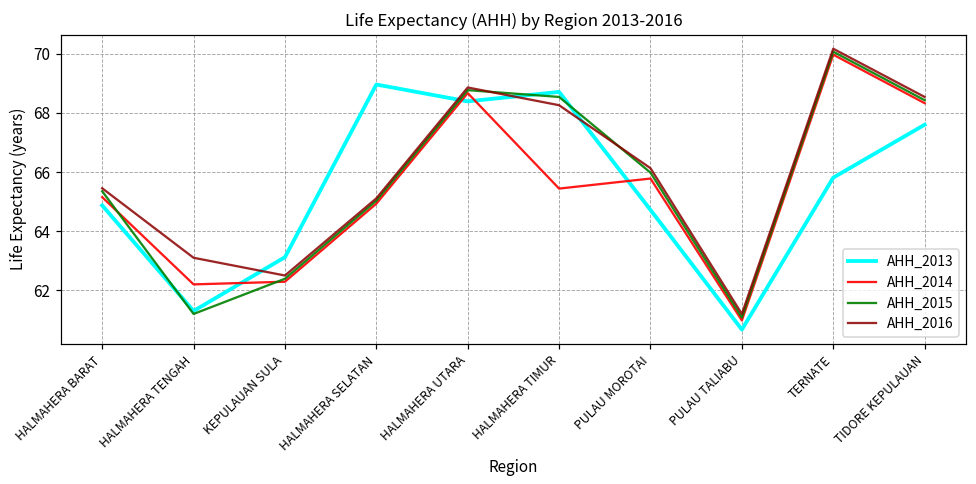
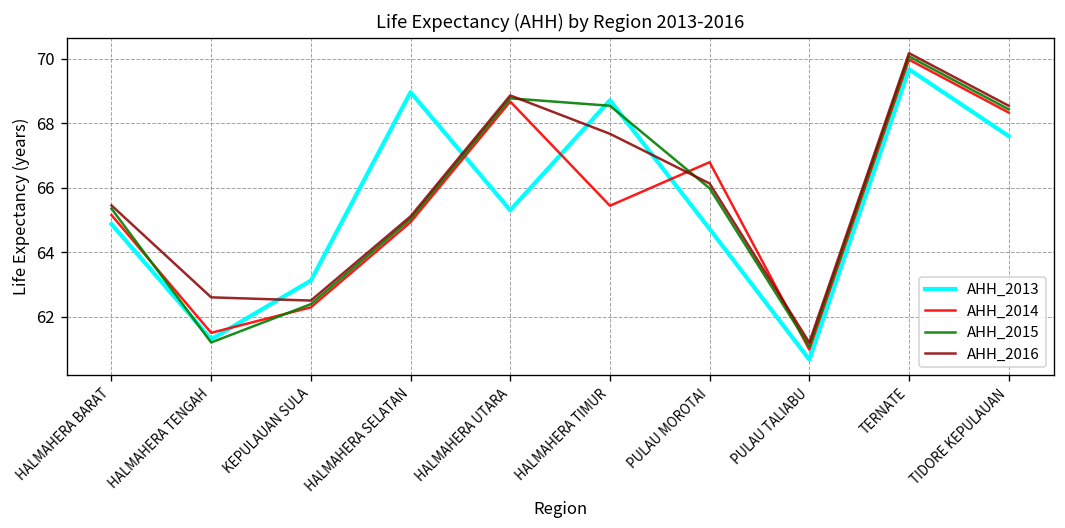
  {
    "AHH_2013": {
      "HALMAHERA BARAT": 64.9,
      "HALMAHERA TENGAH": 61.3,
      "KEPULAUAN SULA": 63.1,
      "HALMAHERA SELATAN": 69.0,
-     "HALMAHERA UTARA": 68.4,
+     "HALMAHERA UTARA": 65.3,
      "HALMAHERA TIMUR": 68.7,
      "PULAU MOROTAI": 64.7,
      "PULAU TALIABU": 60.7,
-     "TERNATE": 65.8,
+     "TERNATE": 69.7,
      "TIDORE KEPULAUAN": 67.6
    },
    "AHH_2014": {
      "HALMAHERA BARAT": 65.2,
-     "HALMAHERA TENGAH": 62.2,
+     "HALMAHERA TENGAH": 61.5,
      "KEPULAUAN SULA": 62.3,
      "HALMAHERA SELATAN": 64.9,
      "HALMAHERA UTARA": 68.7,
      "HALMAHERA TIMUR": 65.4,
-     "PULAU MOROTAI": 65.8,
+     "PULAU MOROTAI": 66.8,
      "PULAU TALIABU": 61.0,
      "TERNATE": 70.0,
      "TIDORE KEPULAUAN": 68.3
    },
    "AHH_2015": {
      "HALMAHERA BARAT": 65.4,
      "HALMAHERA TENGAH": 61.2,
      "KEPULAUAN SULA": 62.4,
      "HALMAHERA TIMUR": 68.5,
      "PULAU MOROTAI": 66.0,
      "PULAU TALIABU": 61.1,
      "TERNATE": 70.1,
      "TIDORE KEPULAUAN": 68.4
    },
    "AHH_2016": {
      "HALMAHERA BARAT": 65.5,
-     "HALMAHERA TENGAH": 63.1,
+     "HALMAHERA TENGAH": 62.6,
      "KEPULAUAN SULA": 62.5,
-     "HALMAHERA TIMUR": 68.3,
+     "HALMAHERA TIMUR": 67.7,
      "PULAU MOROTAI": 66.1,
      "PULAU TALIABU": 61.2,
      "TERNATE": 70.2,
      "TIDORE KEPULAUAN": 68.5
    }
  }
